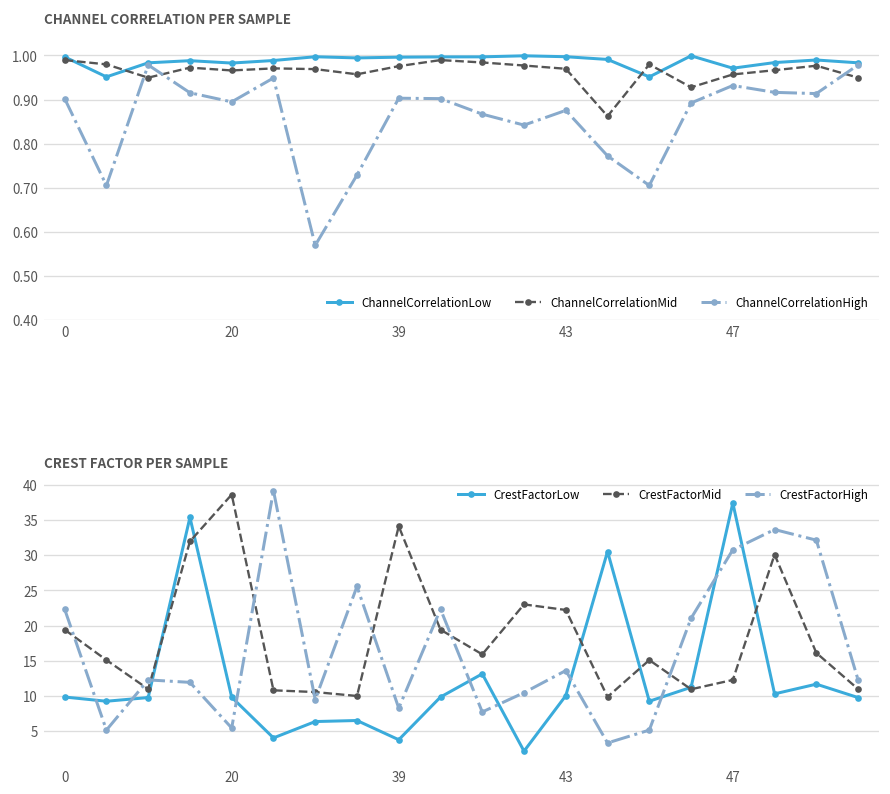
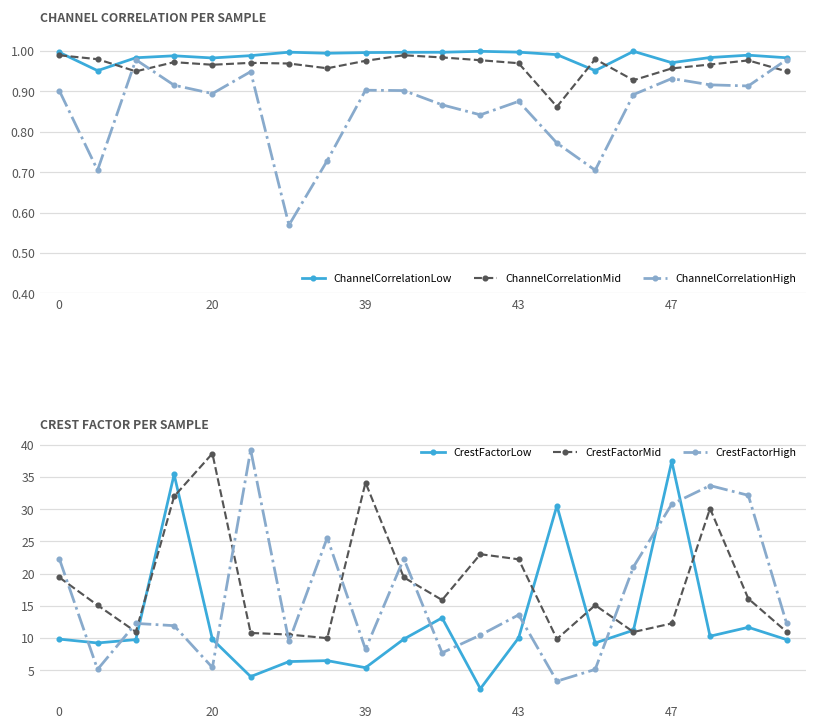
  {
    "CHANNEL CORRELATION PER SAMPLE": {
      "ChannelCorrelationLow": {
        "0": 1.00,
        "20": 0.98,
        "39": 1.00,
        "43": 1.00,
        "47": 0.97
      },
      "ChannelCorrelationMid": {
        "0": 0.99,
        "20": 0.97,
        "39": 0.98,
        "43": 0.97,
        "47": 0.96
      },
      "ChannelCorrelationHigh": {
        "0": 0.90,
        "20": 0.89,
        "39": 0.90,
        "43": 0.88,
        "47": 0.93
      }
    },
    "CREST FACTOR PER SAMPLE": {
      "CrestFactorLow": {
        "0": 10,
        "20": 10,
-       "39": 4,
+       "39": 5,
        "43": 10,
        "47": 37
      },
      "CrestFactorMid": {
        "0": 19,
        "20": 39,
        "39": 34,
        "43": 22,
        "47": 12
      },
      "CrestFactorHigh": {
        "0": 22,
        "20": 5,
        "39": 8,
        "43": 14,
        "47": 31
      }
    }
  }
